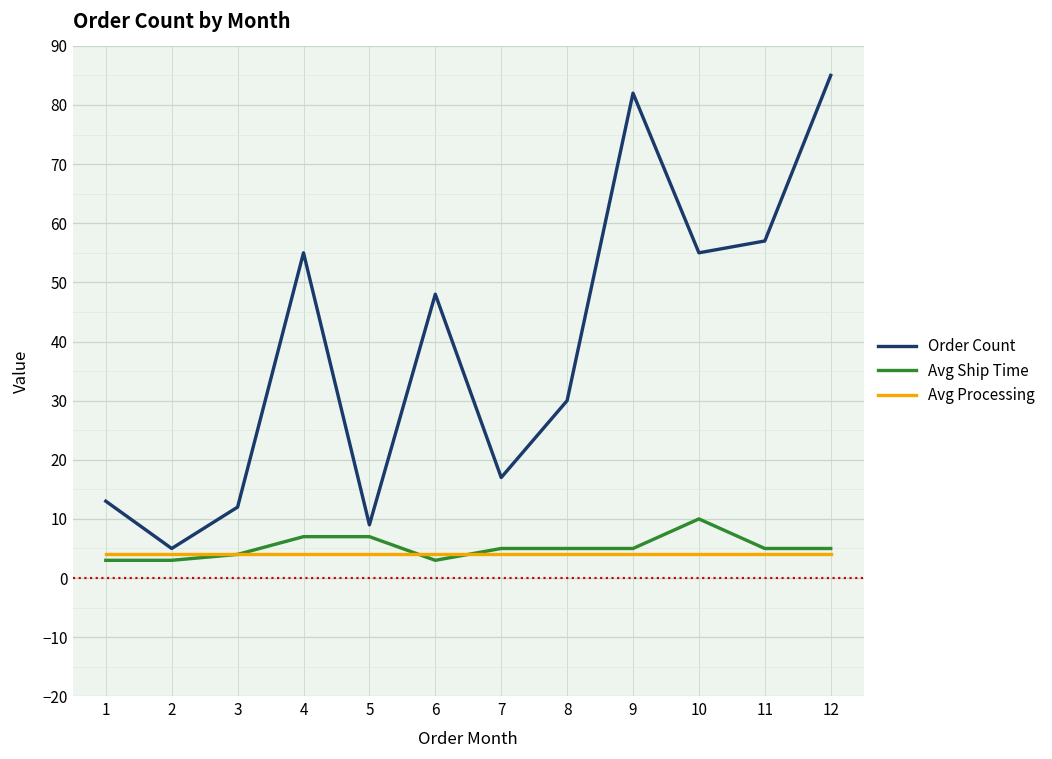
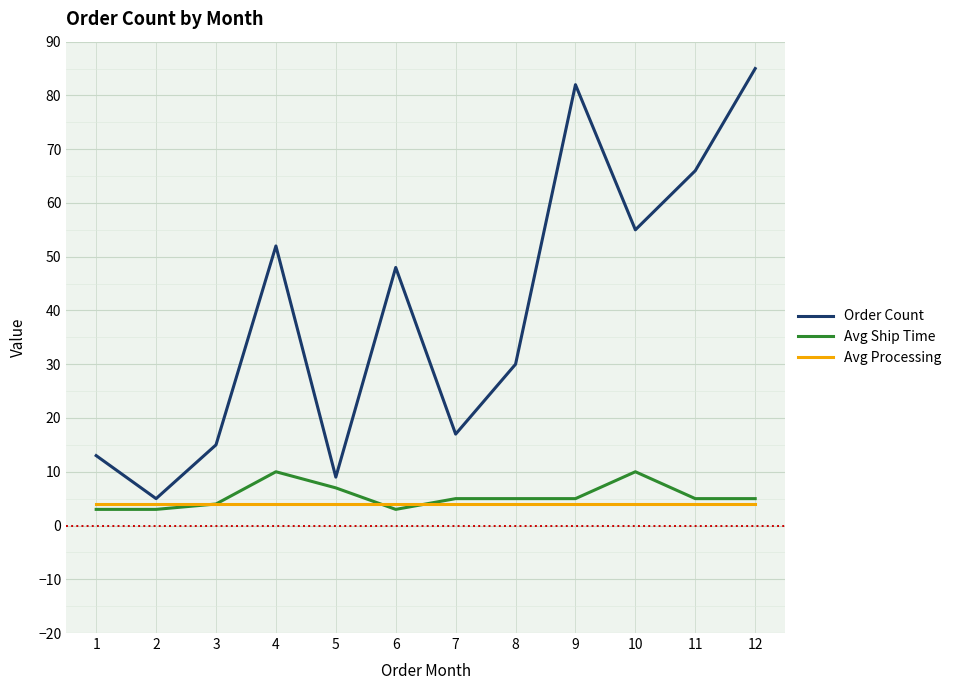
  {
    "Order Count": {
      "1": 13,
      "2": 5,
-     "3": 12,
-     "4": 55,
+     "3": 15,
+     "4": 52,
      "5": 9,
      "6": 48,
      "7": 17,
      "8": 30,
      "9": 82,
      "10": 55,
-     "11": 57,
+     "11": 66,
      "12": 85
    },
    "Avg Ship Time": {
      "1": 3,
      "2": 3,
-     "4": 7,
+     "4": 10,
      "5": 7,
      "6": 3,
      "7": 5,
      "8": 5,
      "9": 5,
      "10": 10,
      "11": 5,
      "12": 5
    },
    "Avg Processing": {
      "1": 4,
      "2": 4,
      "4": 4,
      "5": 4,
      "6": 4,
      "7": 4,
      "8": 4,
      "9": 4,
      "10": 4,
      "11": 4,
      "12": 4
    }
  }
